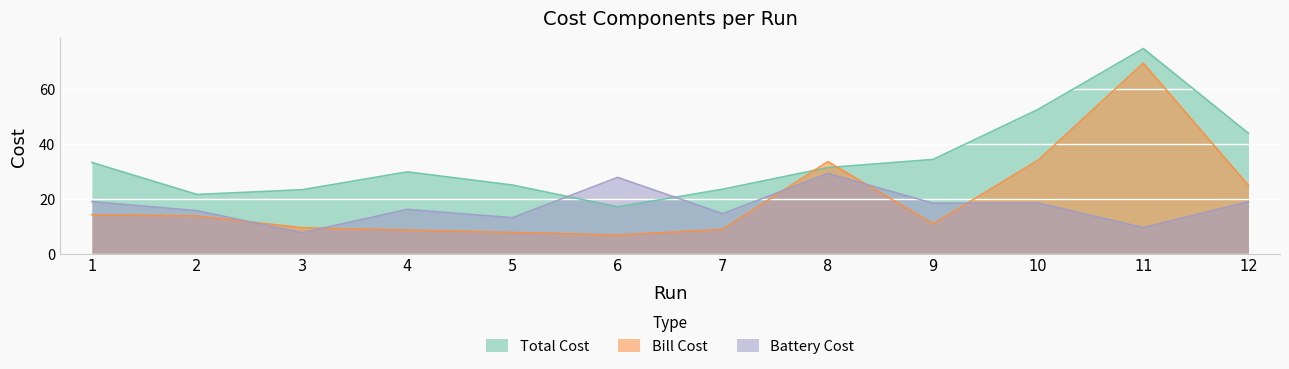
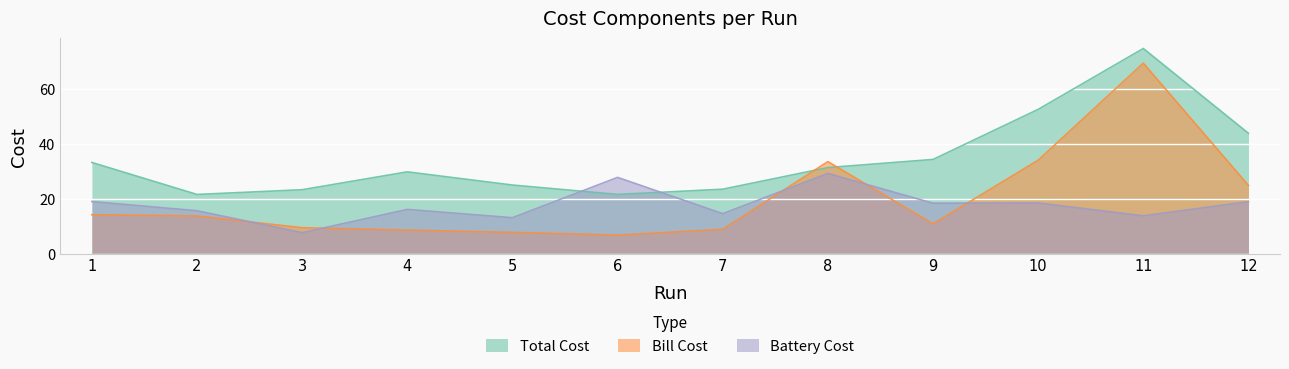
  {
    "Total Cost": {
      "1": 33,
      "2": 22,
      "3": 23,
      "4": 30,
      "5": 25,
-     "6": 17,
+     "6": 22,
      "7": 23,
      "8": 31,
      "9": 34,
      "10": 52,
      "11": 75,
      "12": 44
    },
    "Bill Cost": {
      "1": 14,
      "2": 14,
      "3": 9,
      "4": 9,
      "5": 8,
      "6": 7,
      "7": 9,
      "8": 34,
      "9": 11,
      "10": 34,
      "11": 69,
      "12": 25
    },
    "Battery Cost": {
      "1": 19,
      "2": 16,
      "3": 8,
      "4": 16,
      "5": 13,
      "6": 28,
      "7": 15,
      "8": 29,
      "9": 18,
      "10": 18,
-     "11": 10,
+     "11": 14,
      "12": 19
    }
  }
